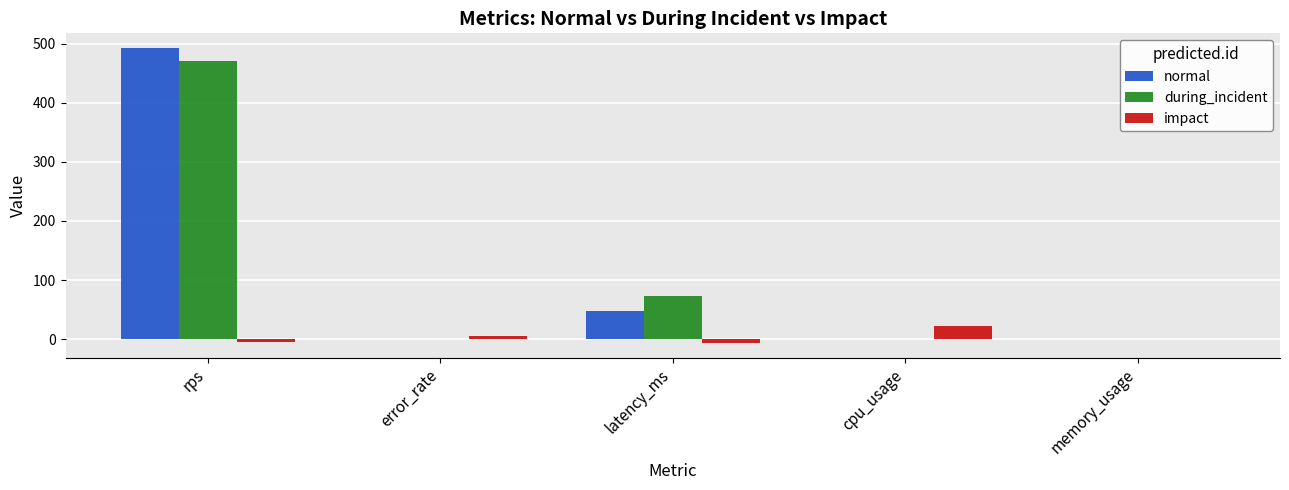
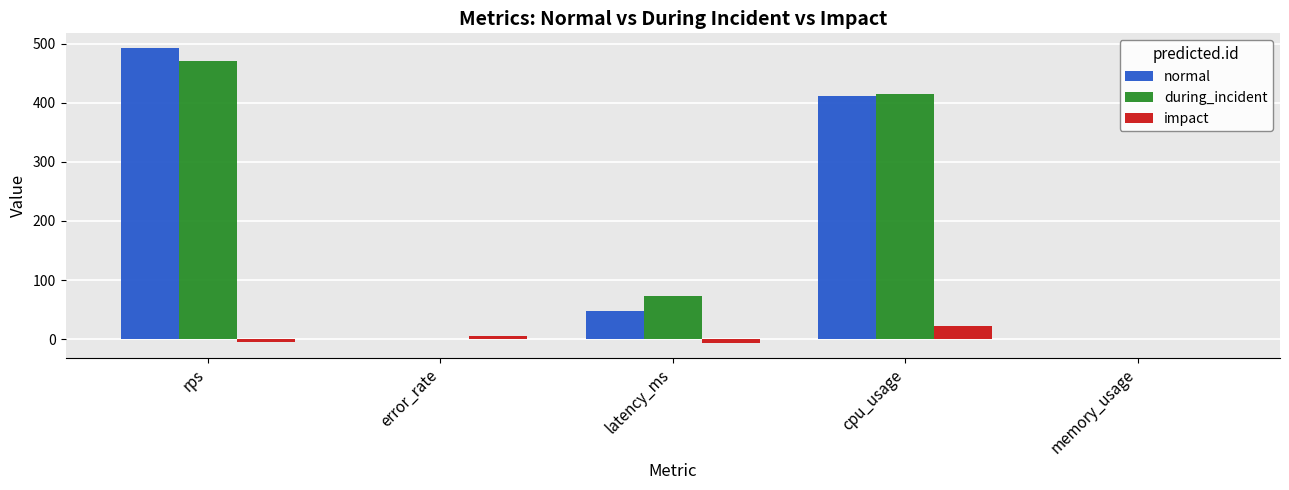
  {
    "normal": {
      "rps": 490,
      "latency_ms": 50,
-     "cpu_usage": 0
+     "cpu_usage": 410
    },
    "during_incident": {
      "rps": 470,
      "latency_ms": 70,
-     "cpu_usage": 0
+     "cpu_usage": 410
    },
    "impact": {
      "rps": 0,
      "error_rate": 0,
      "latency_ms": -10,
      "cpu_usage": 20
    }
  }
